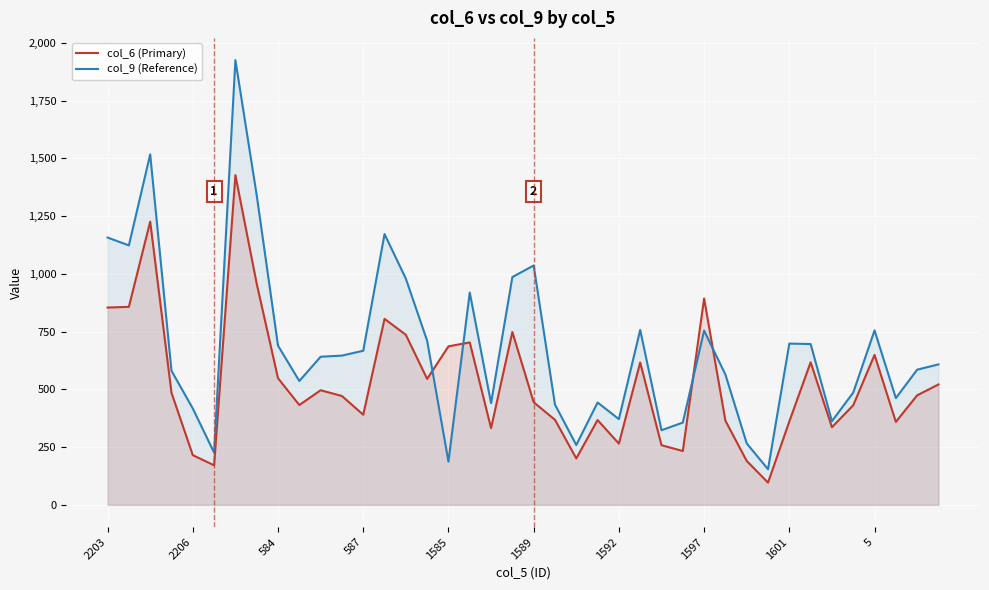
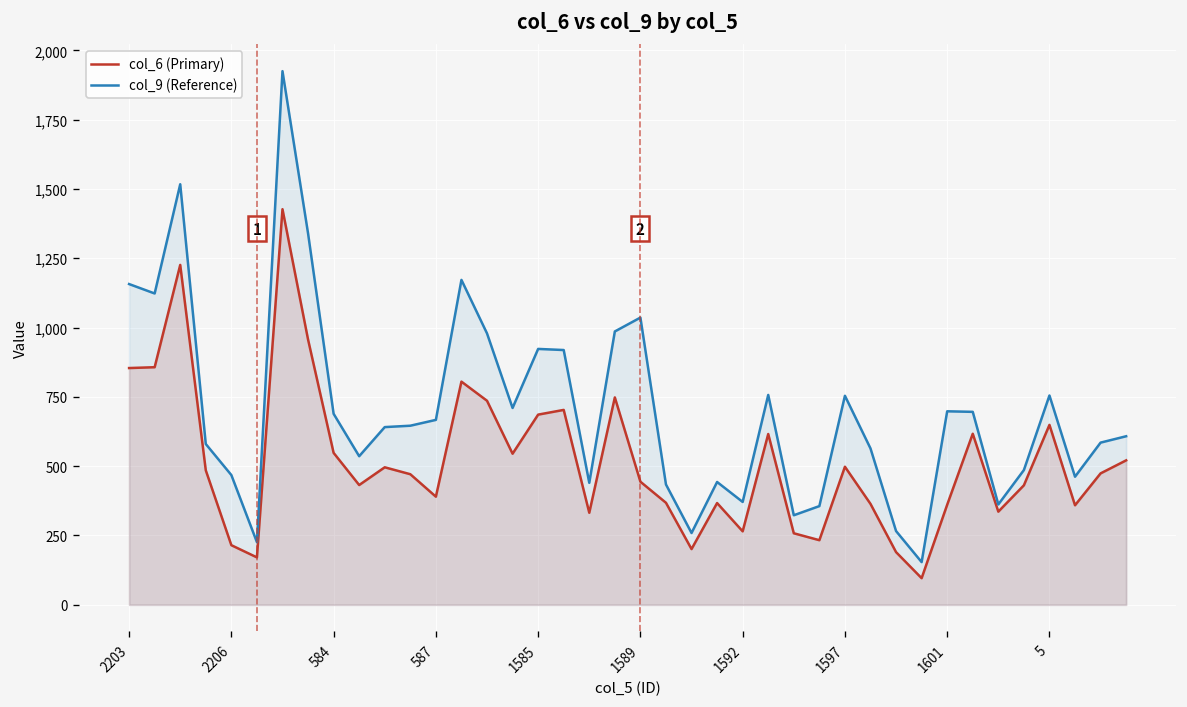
  {
    "col_6 (Primary)": {
      "2203": "850",
      "2206": "220",
      "584": "550",
      "587": "390",
      "1585": "690",
      "1589": "440",
      "1592": "270",
-     "1597": "890",
+     "1597": "500",
      "1601": "360"
    },
    "col_9 (Reference)": {
      "2203": "1,160",
-     "2206": "420",
+     "2206": "470",
      "584": "690",
      "587": "670",
-     "1585": "190",
+     "1585": "920",
      "1589": "1,040",
      "1592": "370",
      "1597": "750",
      "1601": "700"
    }
  }
